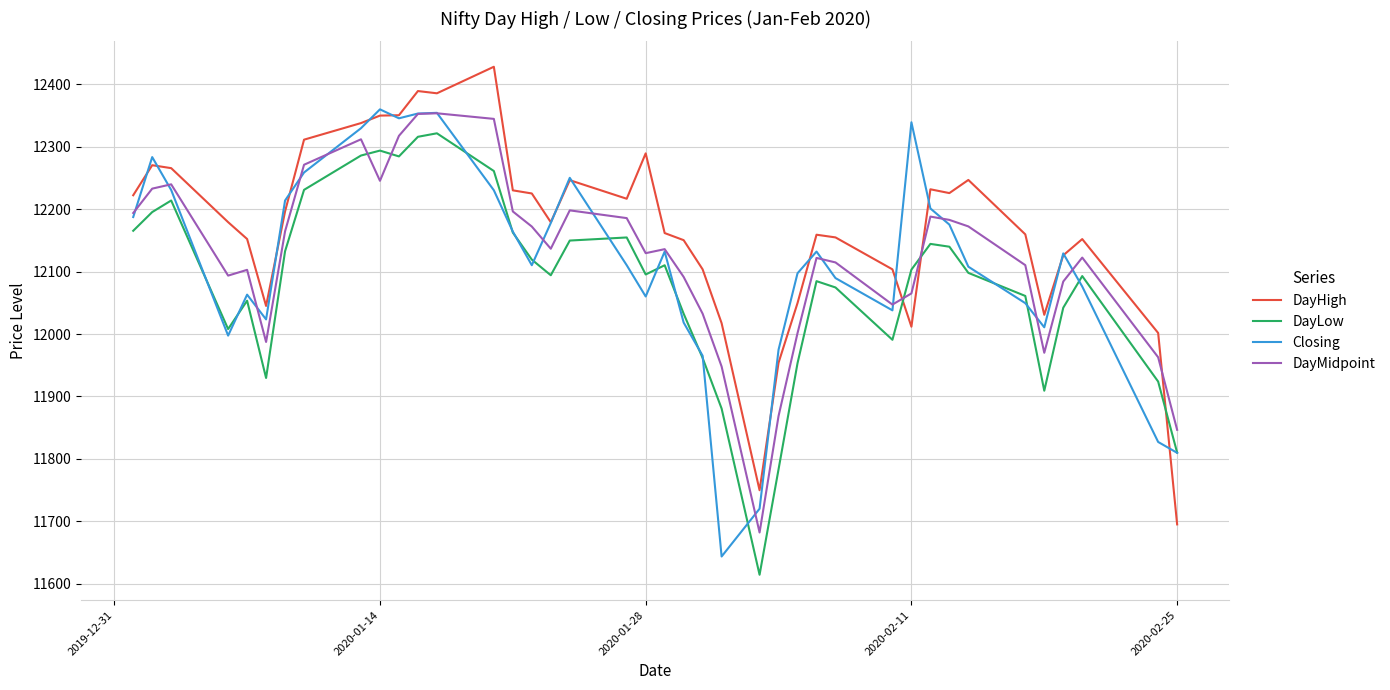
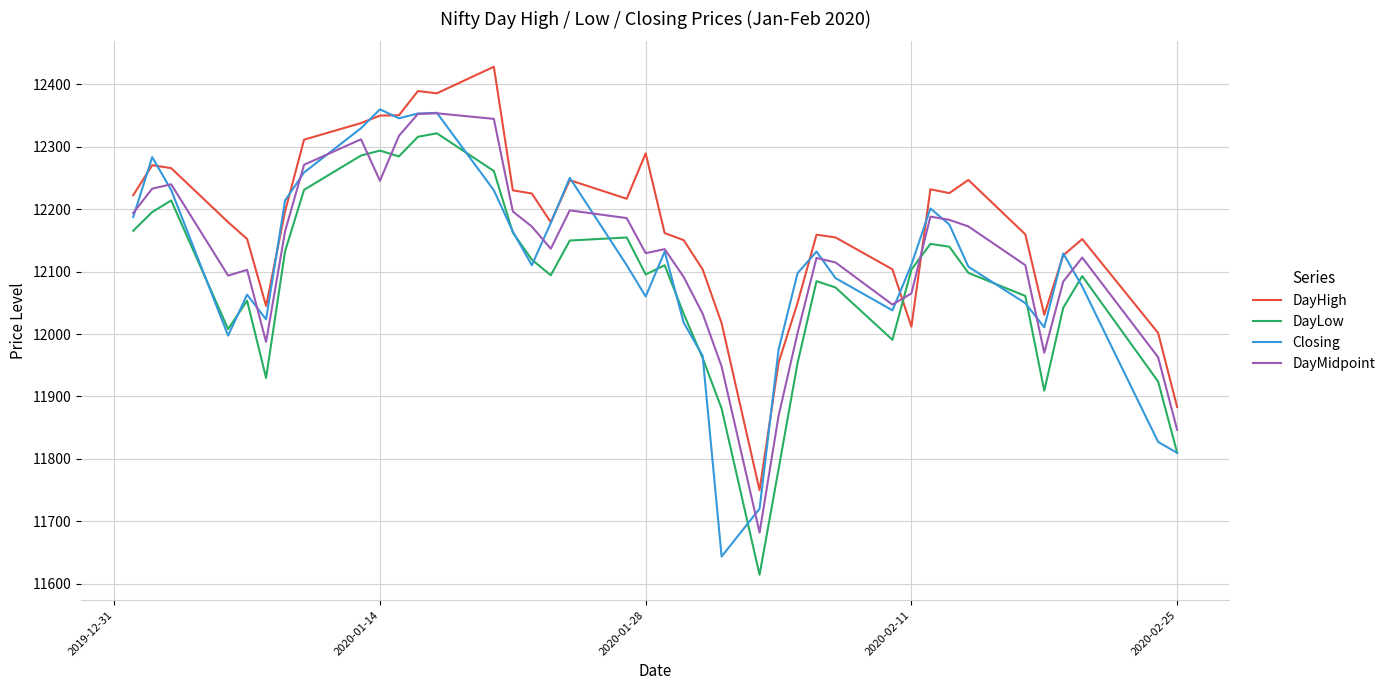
  {
    "DayHigh": {
      "2020-01-14": 12350,
      "2020-01-28": 12290,
      "2020-02-11": 12010,
-     "2020-02-25": 11700
+     "2020-02-25": 11880
    },
    "DayLow": {
      "2020-01-14": 12290,
      "2020-01-28": 12100,
      "2020-02-11": 12100
    },
    "Closing": {
      "2020-01-14": 12360,
      "2020-01-28": 12060,
-     "2020-02-11": 12340
+     "2020-02-11": 12110
    },
    "DayMidpoint": {
      "2020-01-14": 12250,
      "2020-01-28": 12130,
      "2020-02-11": 12070,
      "2020-02-25": 11850
    }
  }
